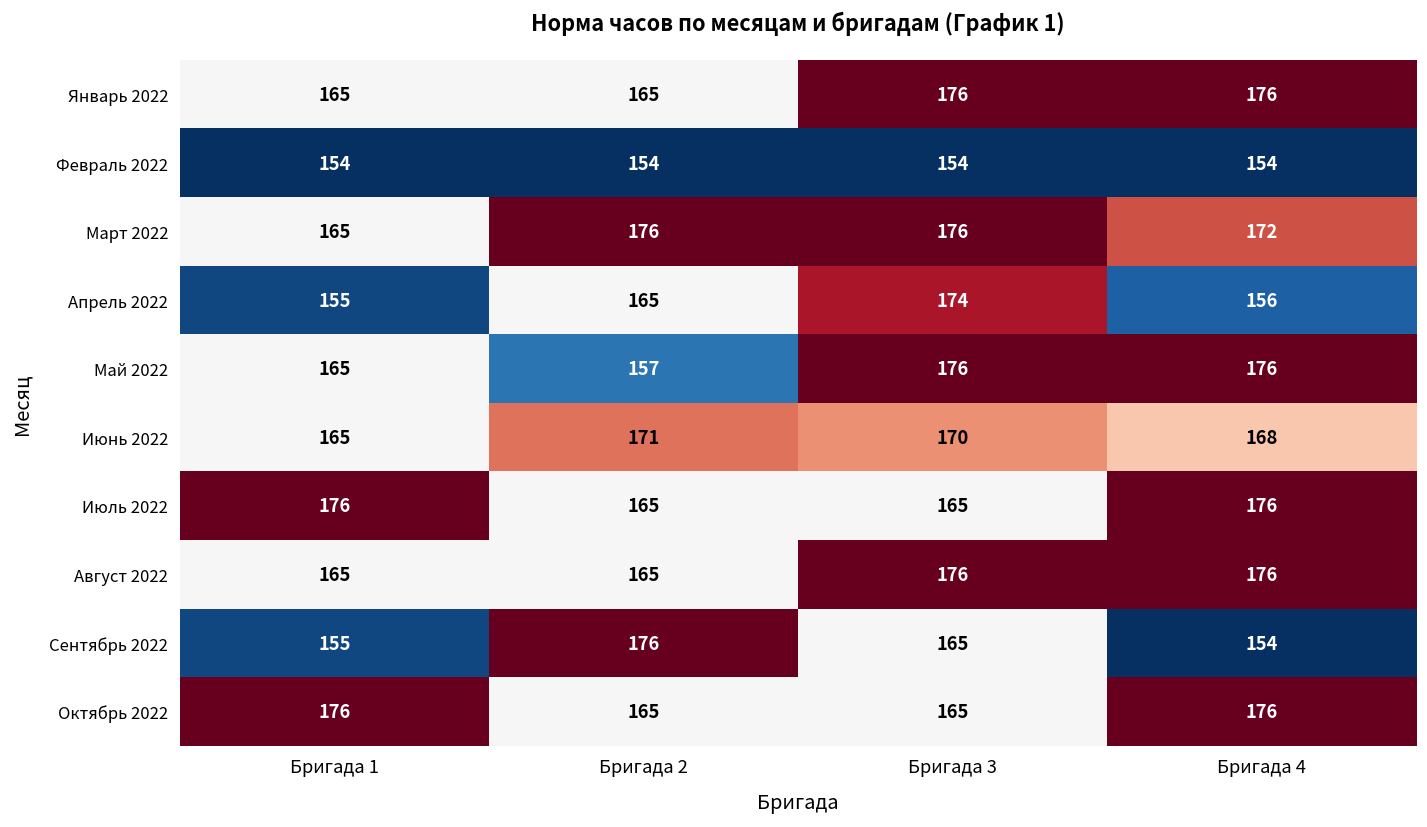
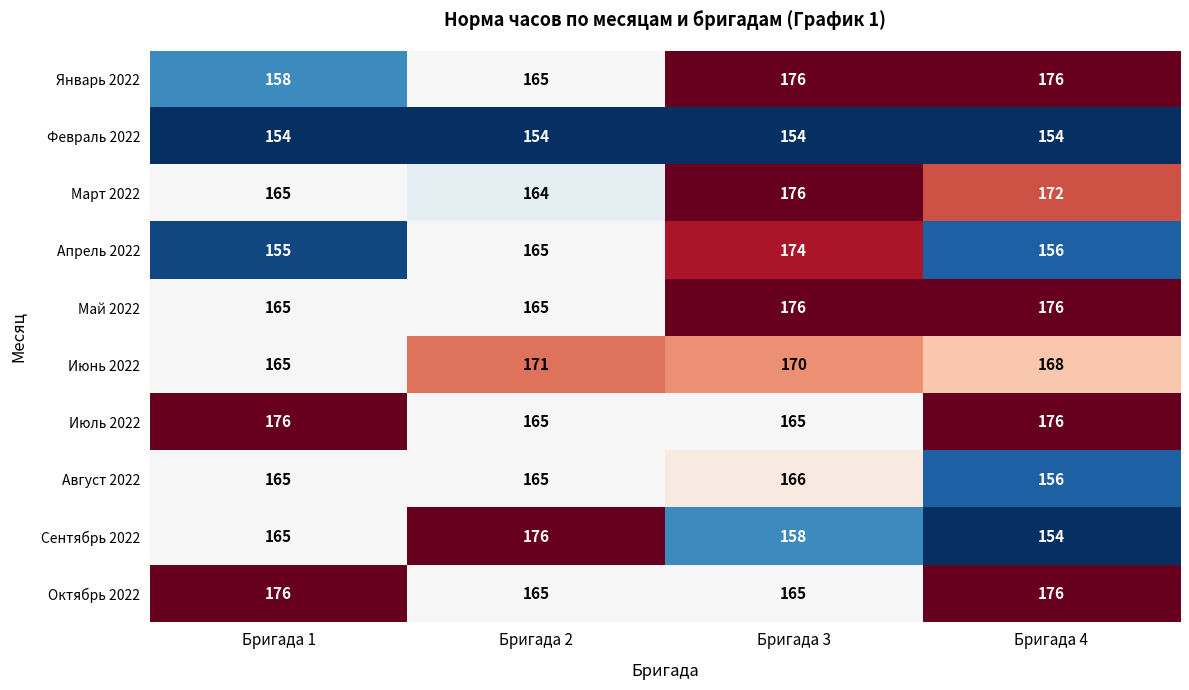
  {
    "Январь 2022": {
-     "Бригада 1": 165,
+     "Бригада 1": 158,
      "Бригада 2": 165,
      "Бригада 3": 176,
      "Бригада 4": 176
    },
    "Февраль 2022": {
      "Бригада 1": 154,
      "Бригада 2": 154,
      "Бригада 3": 154,
      "Бригада 4": 154
    },
    "Март 2022": {
      "Бригада 1": 165,
-     "Бригада 2": 176,
+     "Бригада 2": 164,
      "Бригада 3": 176,
      "Бригада 4": 172
    },
    "Апрель 2022": {
      "Бригада 1": 155,
      "Бригада 2": 165,
      "Бригада 3": 174,
      "Бригада 4": 156
    },
    "Май 2022": {
      "Бригада 1": 165,
-     "Бригада 2": 157,
+     "Бригада 2": 165,
      "Бригада 3": 176,
      "Бригада 4": 176
    },
    "Июнь 2022": {
      "Бригада 1": 165,
      "Бригада 2": 171,
      "Бригада 3": 170,
      "Бригада 4": 168
    },
    "Июль 2022": {
      "Бригада 1": 176,
      "Бригада 2": 165,
      "Бригада 3": 165,
      "Бригада 4": 176
    },
    "Август 2022": {
      "Бригада 1": 165,
      "Бригада 2": 165,
-     "Бригада 3": 176,
-     "Бригада 4": 176
+     "Бригада 3": 166,
+     "Бригада 4": 156
    },
    "Сентябрь 2022": {
-     "Бригада 1": 155,
+     "Бригада 1": 165,
      "Бригада 2": 176,
-     "Бригада 3": 165,
+     "Бригада 3": 158,
      "Бригада 4": 154
    },
    "Октябрь 2022": {
      "Бригада 1": 176,
      "Бригада 2": 165,
      "Бригада 3": 165,
      "Бригада 4": 176
    }
  }
